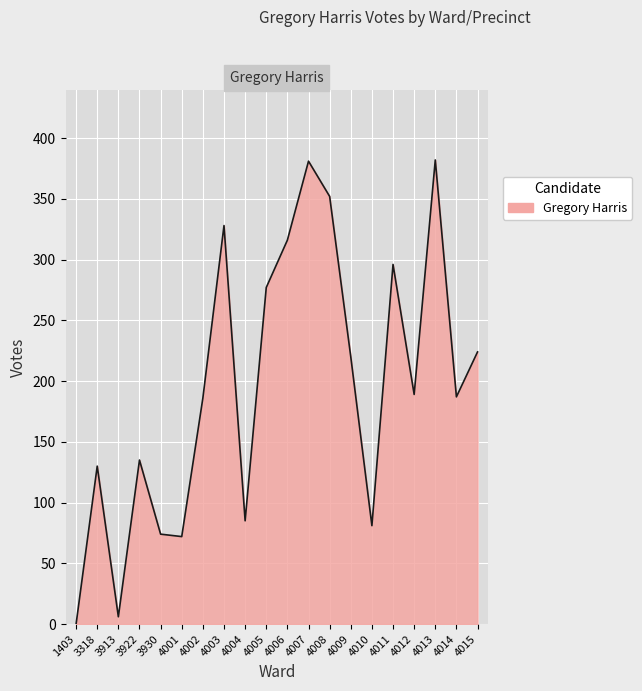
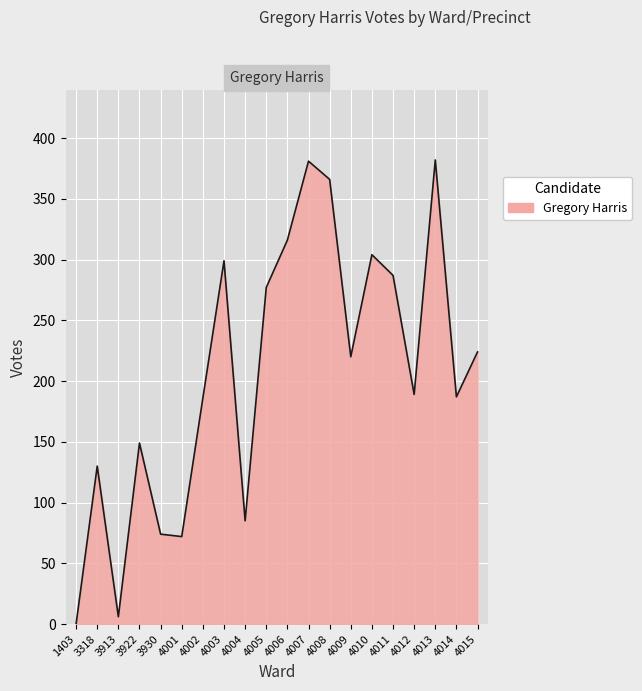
  {
    "1403": 0,
    "3318": 130,
    "3913": 6,
-   "3922": 135,
+   "3922": 149,
    "3930": 74,
    "4001": 72,
    "4002": 186,
-   "4003": 328,
+   "4003": 299,
    "4004": 85,
    "4005": 277,
    "4006": 316,
    "4007": 381,
-   "4008": 352,
+   "4008": 366,
    "4009": 220,
-   "4010": 81,
-   "4011": 296,
+   "4010": 304,
+   "4011": 287,
    "4012": 189,
    "4013": 382,
    "4014": 187,
    "4015": 224
  }
